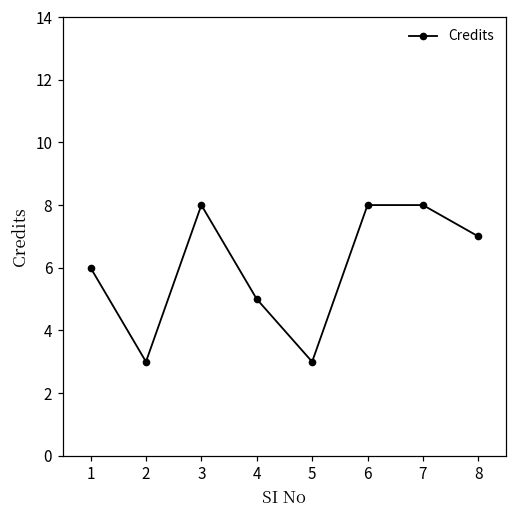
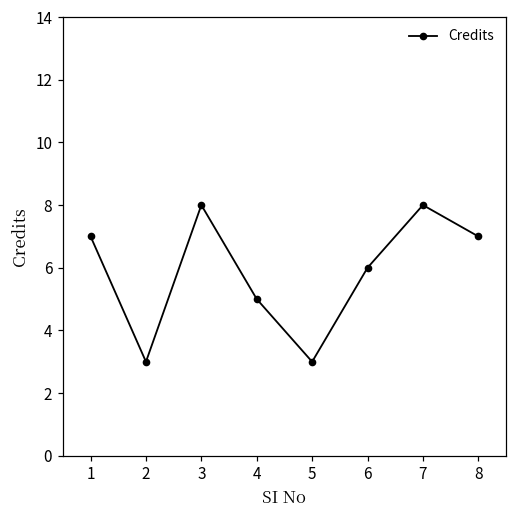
  {
-   "1": 6,
+   "1": 7,
    "2": 3,
    "3": 8,
    "4": 5,
    "5": 3,
-   "6": 8,
+   "6": 6,
    "7": 8,
    "8": 7
  }
